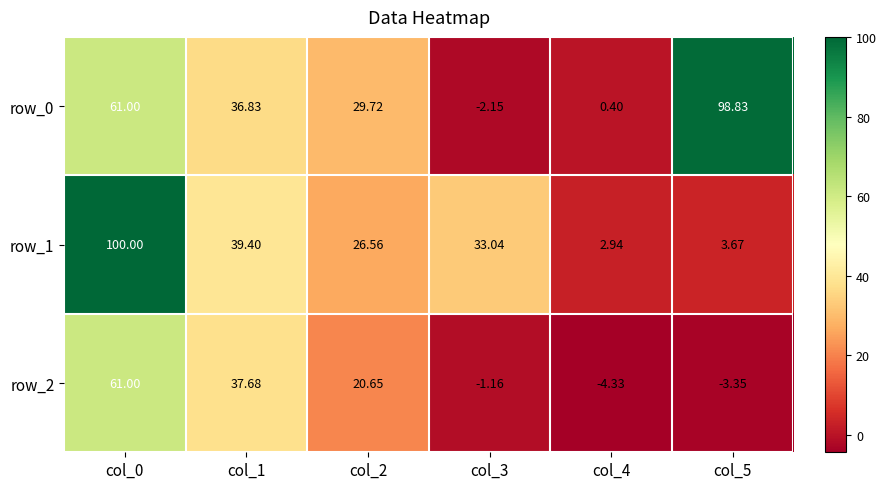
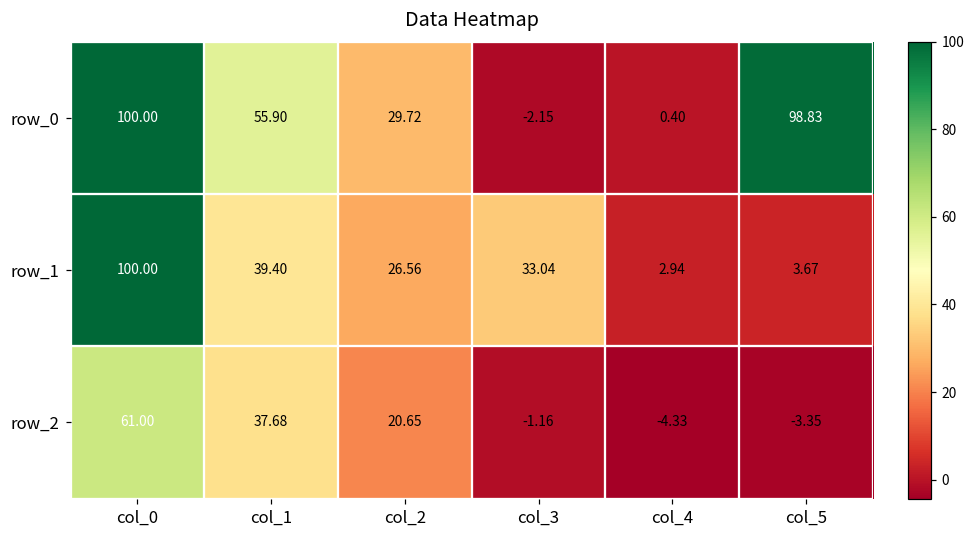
  {
    "row_0": {
-     "col_0": 61.00,
-     "col_1": 36.83,
+     "col_0": 100.00,
+     "col_1": 55.90,
      "col_2": 29.72,
      "col_3": -2.15,
      "col_4": 0.40,
      "col_5": 98.83
    },
    "row_1": {
      "col_0": 100.00,
      "col_1": 39.40,
      "col_2": 26.56,
      "col_3": 33.04,
      "col_4": 2.94,
      "col_5": 3.67
    },
    "row_2": {
      "col_0": 61.00,
      "col_1": 37.68,
      "col_2": 20.65,
      "col_3": -1.16,
      "col_4": -4.33,
      "col_5": -3.35
    }
  }
